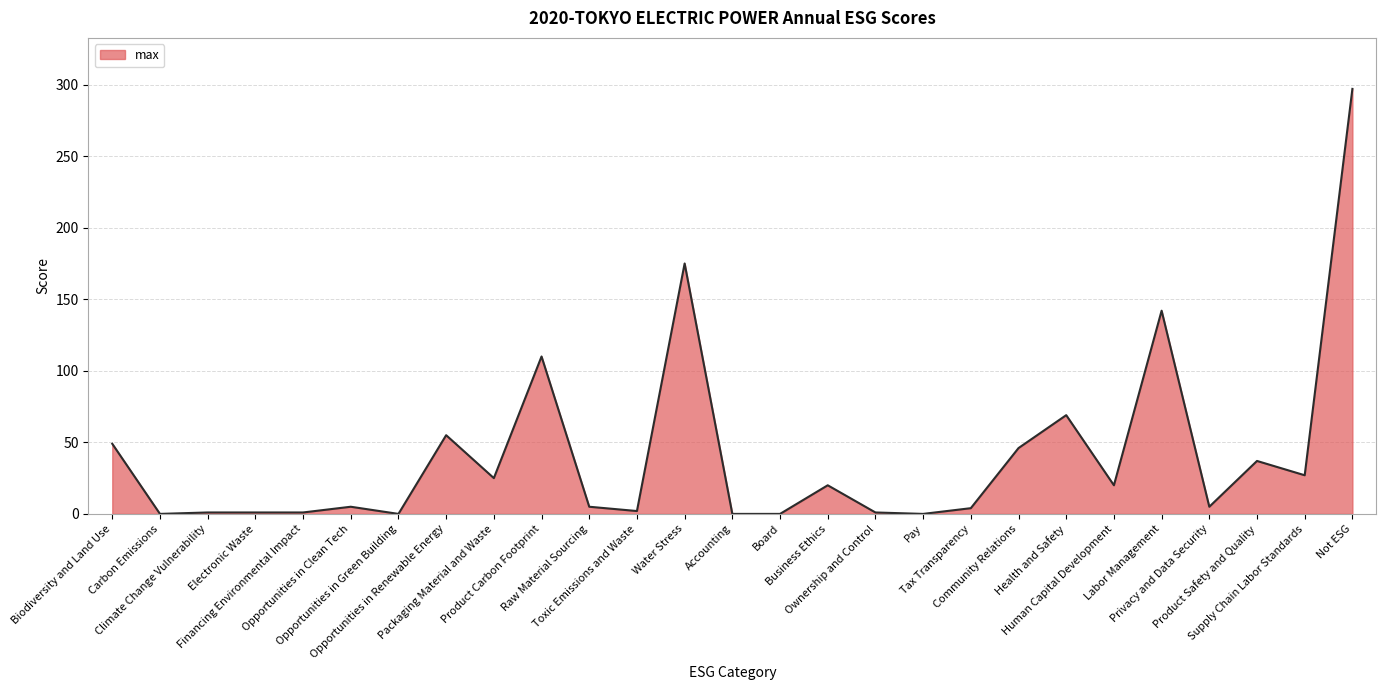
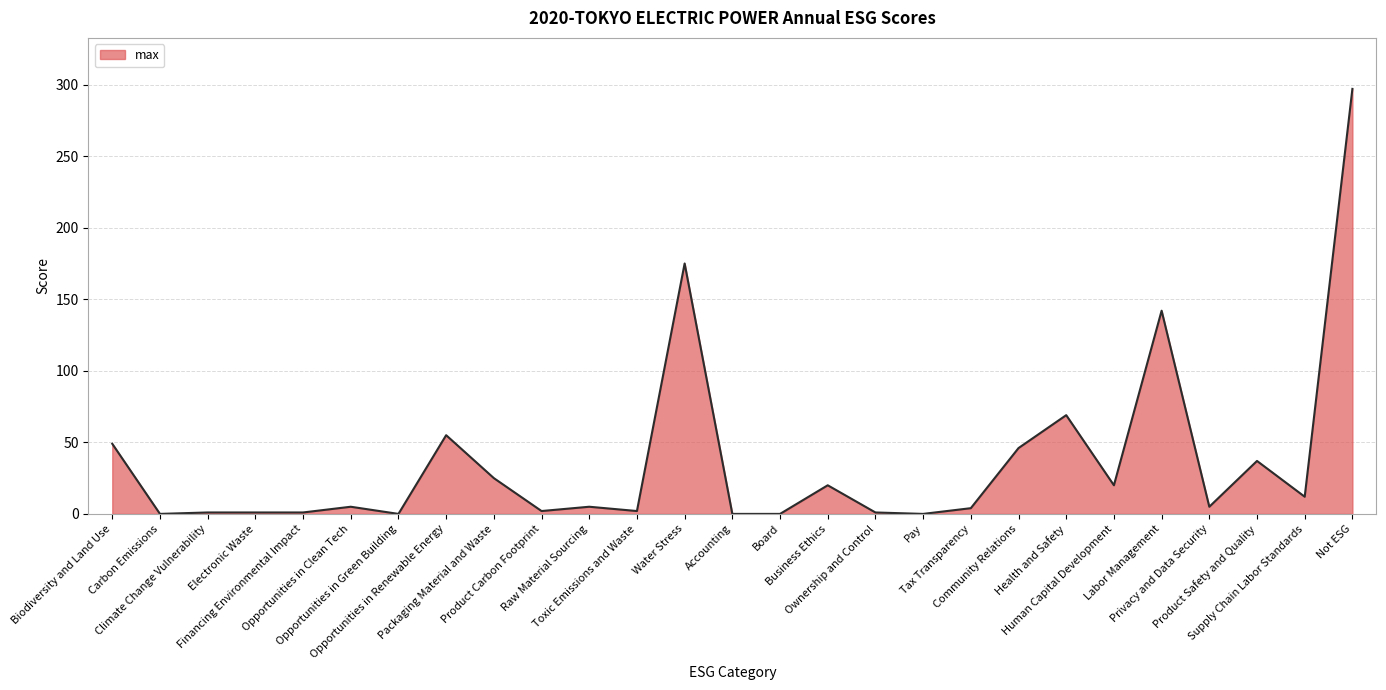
  {
    "Biodiversity and Land Use": 49,
    "Carbon Emissions": 0,
    "Climate Change Vulnerability": 1,
    "Electronic Waste": 1,
    "Financing Environmental Impact": 1,
    "Opportunities in Clean Tech": 5,
    "Opportunities in Green Building": 0,
    "Opportunities in Renewable Energy": 55,
    "Packaging Material and Waste": 25,
-   "Product Carbon Footprint": 110,
+   "Product Carbon Footprint": 2,
    "Raw Material Sourcing": 5,
    "Toxic Emissions and Waste": 2,
    "Water Stress": 175,
    "Accounting": 0,
    "Board": 0,
    "Business Ethics": 20,
    "Ownership and Control": 1,
    "Pay": 0,
    "Tax Transparency": 4,
    "Community Relations": 46,
    "Health and Safety": 69,
    "Human Capital Development": 20,
    "Labor Management": 142,
    "Privacy and Data Security": 5,
    "Product Safety and Quality": 37,
-   "Supply Chain Labor Standards": 27,
+   "Supply Chain Labor Standards": 12,
    "Not ESG": 297
  }
